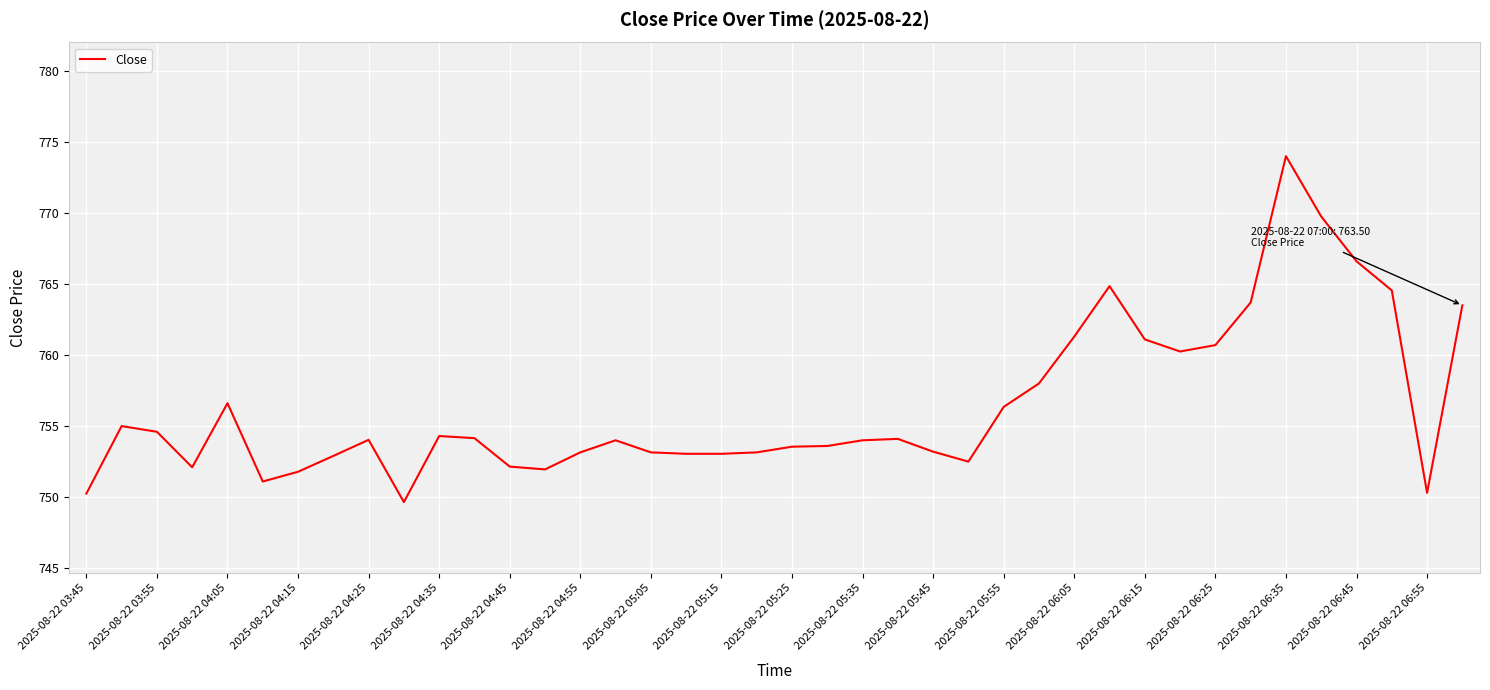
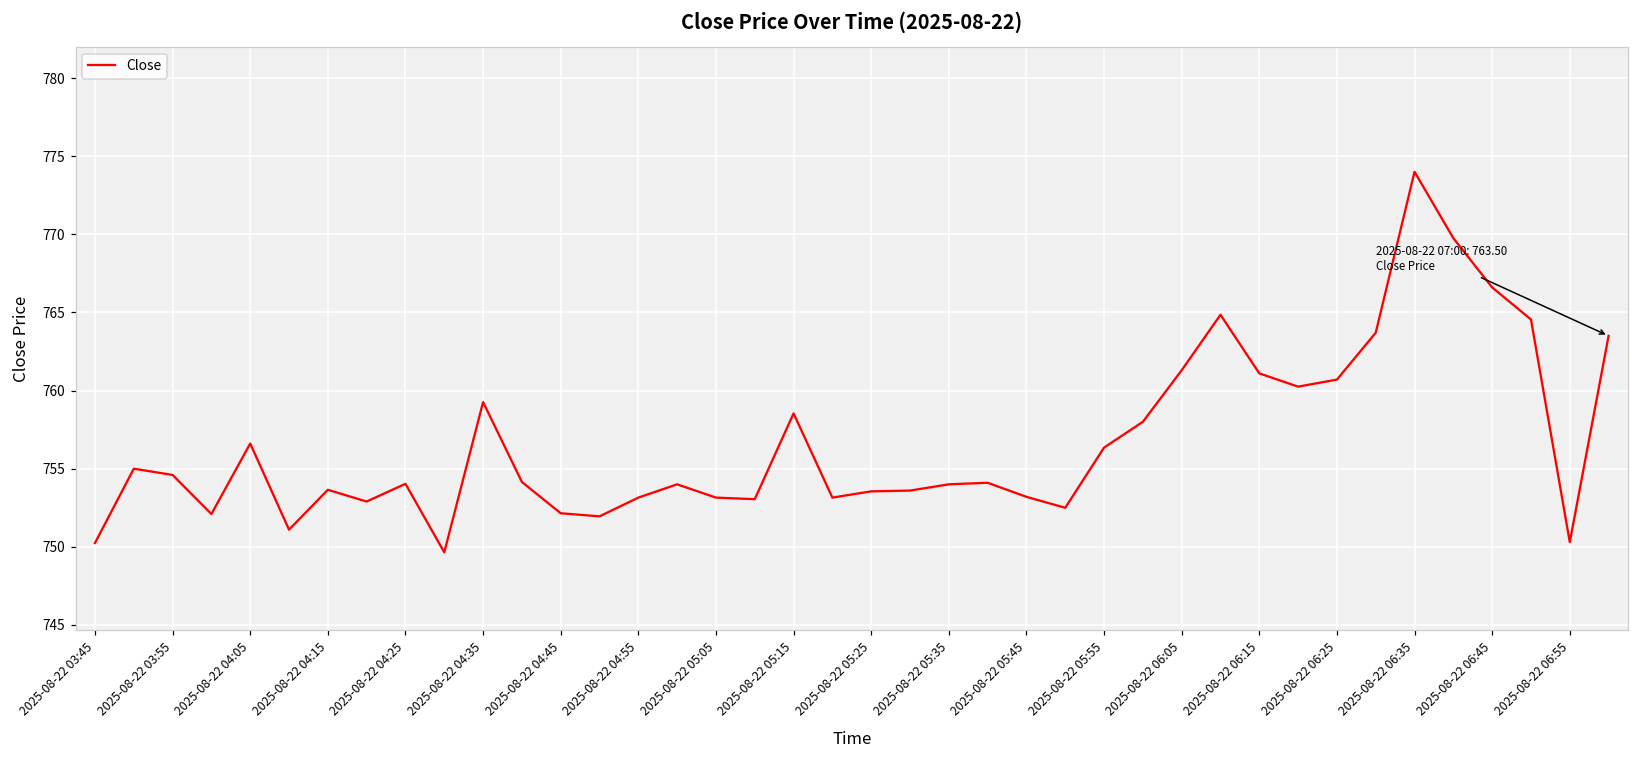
  {
    "2025-08-22 03:45": 750.2,
    "2025-08-22 03:55": 754.6,
    "2025-08-22 04:05": 756.6,
-   "2025-08-22 04:15": 751.8,
+   "2025-08-22 04:15": 753.7,
    "2025-08-22 04:25": 754.0,
-   "2025-08-22 04:35": 754.3,
+   "2025-08-22 04:35": 759.3,
    "2025-08-22 04:45": 752.2,
    "2025-08-22 04:55": 753.2,
    "2025-08-22 05:05": 753.2,
-   "2025-08-22 05:15": 753.0,
+   "2025-08-22 05:15": 758.5,
    "2025-08-22 05:25": 753.5,
    "2025-08-22 05:35": 754.0,
    "2025-08-22 05:45": 753.2,
    "2025-08-22 05:55": 756.3,
    "2025-08-22 06:05": 761.3,
    "2025-08-22 06:15": 761.1,
    "2025-08-22 06:25": 760.7,
    "2025-08-22 06:35": 774.0,
    "2025-08-22 06:55": 750.3
  }
